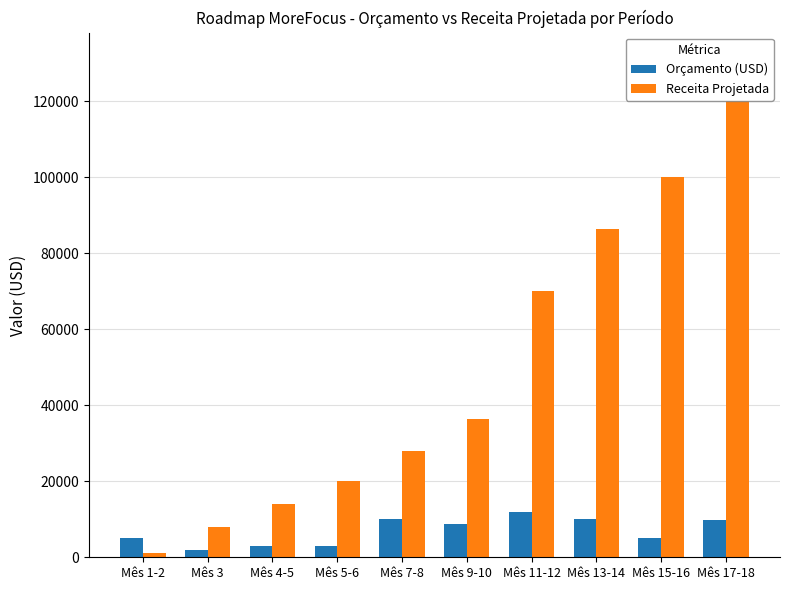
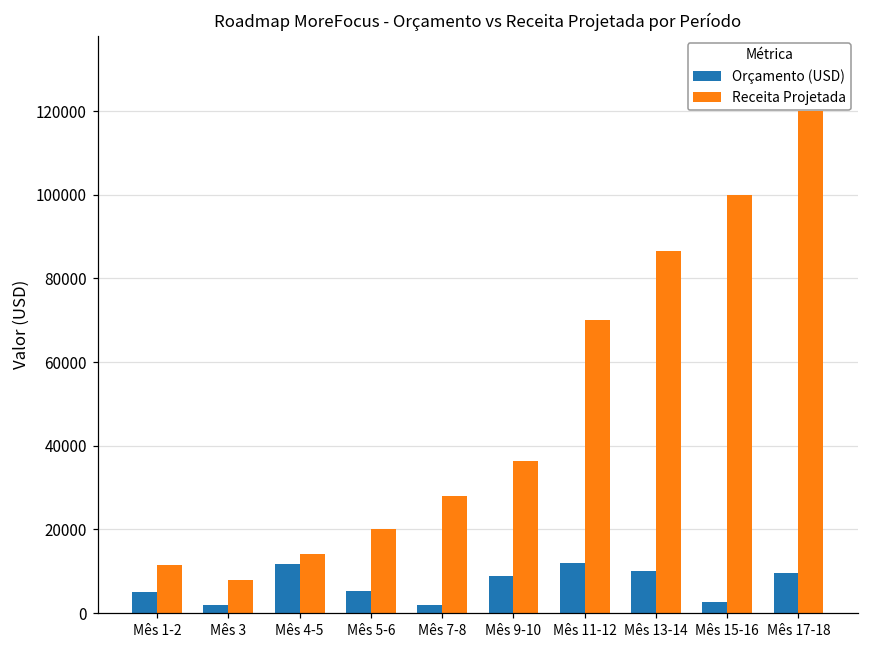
  {
    "Orçamento (USD)": {
      "Mês 1-2": 5000,
      "Mês 3": 2000,
-     "Mês 4-5": 3000,
-     "Mês 5-6": 3000,
-     "Mês 7-8": 10000,
+     "Mês 4-5": 12000,
+     "Mês 5-6": 5000,
+     "Mês 7-8": 2000,
      "Mês 9-10": 9000,
      "Mês 11-12": 12000,
      "Mês 13-14": 10000,
-     "Mês 15-16": 5000,
+     "Mês 15-16": 3000,
      "Mês 17-18": 10000
    },
    "Receita Projetada": {
-     "Mês 1-2": 1000,
+     "Mês 1-2": 11000,
      "Mês 3": 8000,
      "Mês 4-5": 14000,
      "Mês 5-6": 20000,
      "Mês 7-8": 28000,
      "Mês 9-10": 36000,
      "Mês 11-12": 70000,
      "Mês 13-14": 86000,
      "Mês 15-16": 100000,
      "Mês 17-18": 120000
    }
  }
